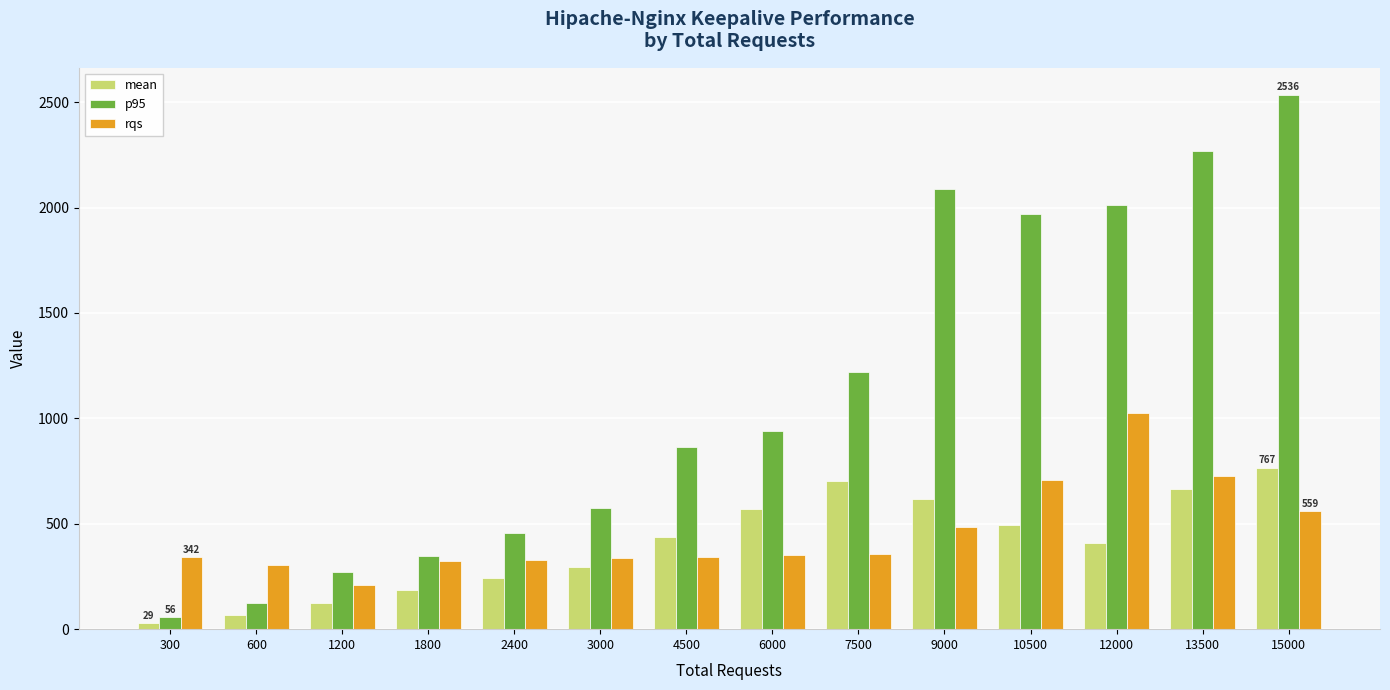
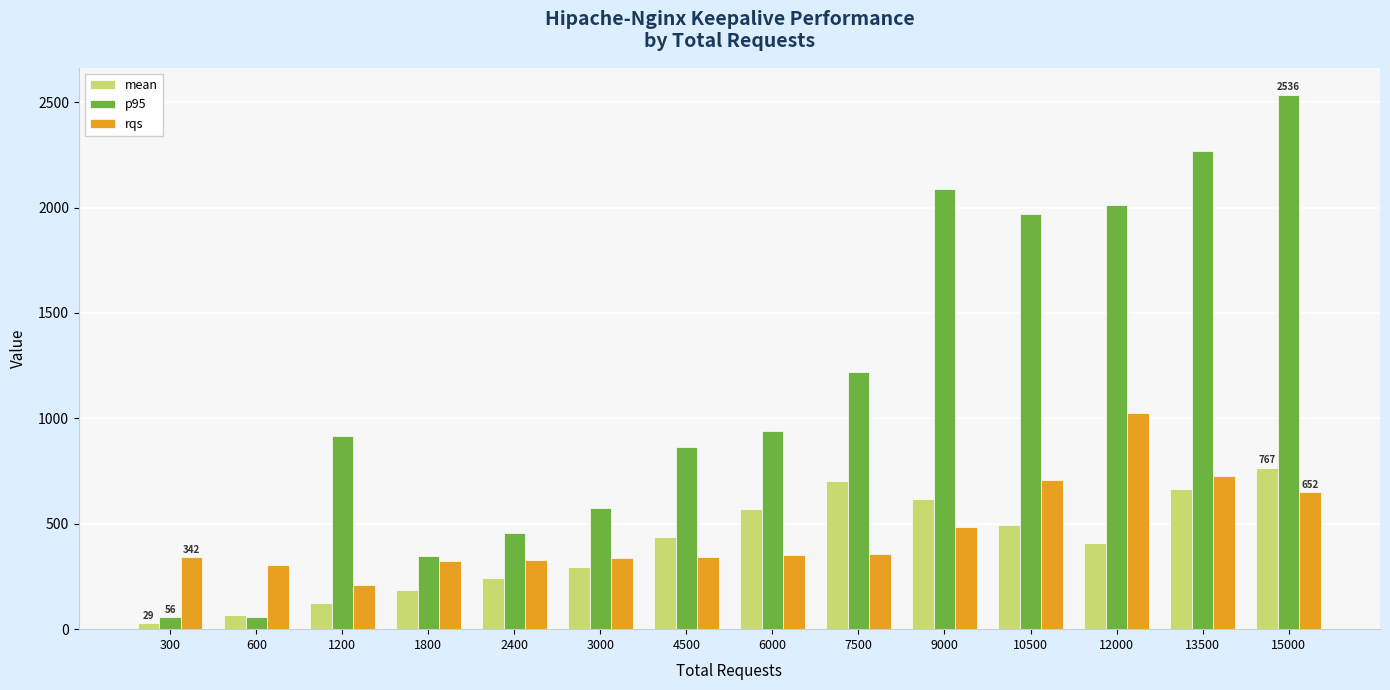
  {
    "mean": {
      "300": 29,
      "15000": 767
    },
    "p95": {
-     "600": 120,
-     "1200": 270,
+     "600": 60,
+     "1200": 910,
      "1800": 350,
      "2400": 460,
      "3000": 580,
      "4500": 860,
      "6000": 940,
      "7500": 1220,
      "9000": 2090,
      "10500": 1970,
      "12000": 2010,
      "13500": 2270
    },
    "rqs": {
      "300": 342,
-     "15000": 559
+     "15000": 652
    }
  }
